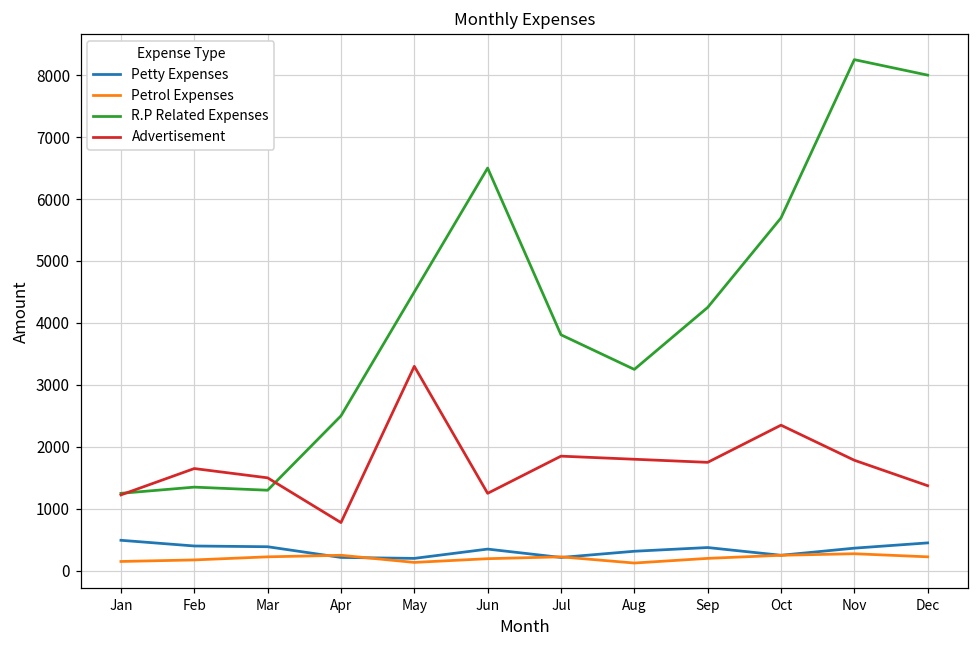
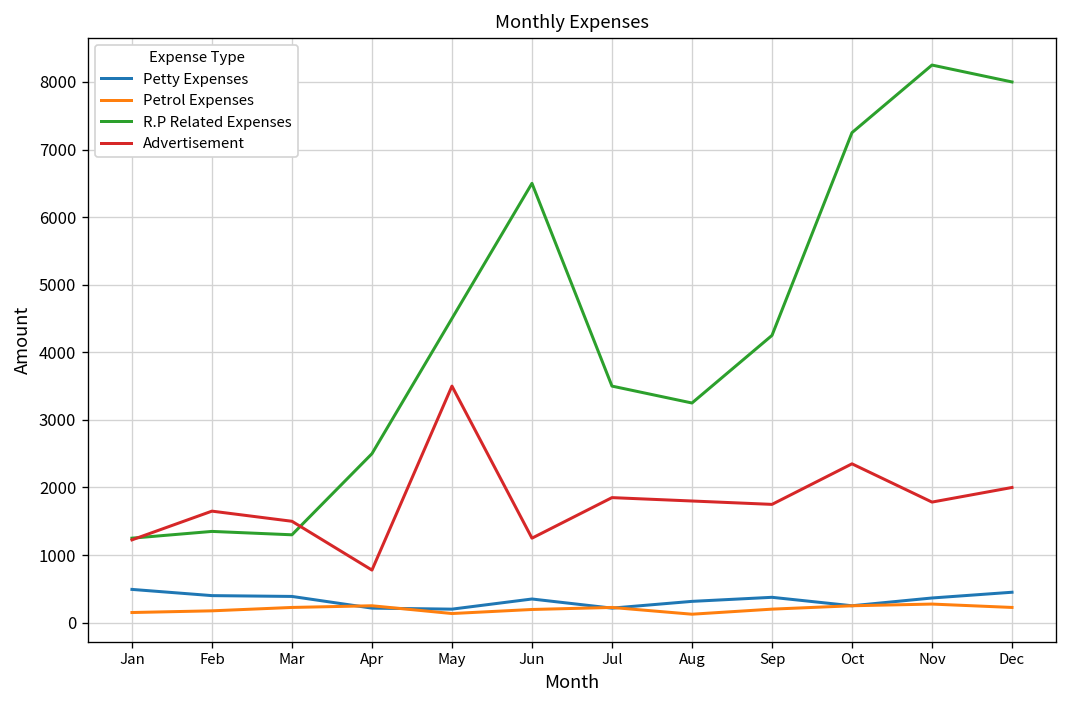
  {
    "Petty Expenses": {
      "Jan": 500,
      "Feb": 400,
      "Mar": 400,
      "May": 200,
      "Jun": 400,
      "Aug": 300,
      "Sep": 400,
      "Nov": 400,
      "Dec": 500
    },
    "Petrol Expenses": {
      "Jan": 200,
      "Feb": 200,
      "Mar": 200,
      "May": 100,
      "Jun": 200,
      "Aug": 100,
      "Sep": 200,
      "Nov": 300,
      "Dec": 200
    },
    "R.P Related Expenses": {
      "Feb": 1400,
      "Mar": 1300,
      "Apr": 2500,
      "May": 4500,
      "Jun": 6500,
-     "Jul": 3800,
+     "Jul": 3500,
      "Aug": 3300,
      "Sep": 4300,
-     "Oct": 5700,
+     "Oct": 7300,
      "Nov": 8300,
      "Dec": 8000
    },
    "Advertisement": {
      "Feb": 1700,
      "Mar": 1500,
      "Apr": 800,
-     "May": 3300,
+     "May": 3500,
      "Jun": 1300,
      "Jul": 1900,
      "Aug": 1800,
      "Sep": 1800,
      "Oct": 2400,
      "Nov": 1800,
-     "Dec": 1400
+     "Dec": 2000
    }
  }
